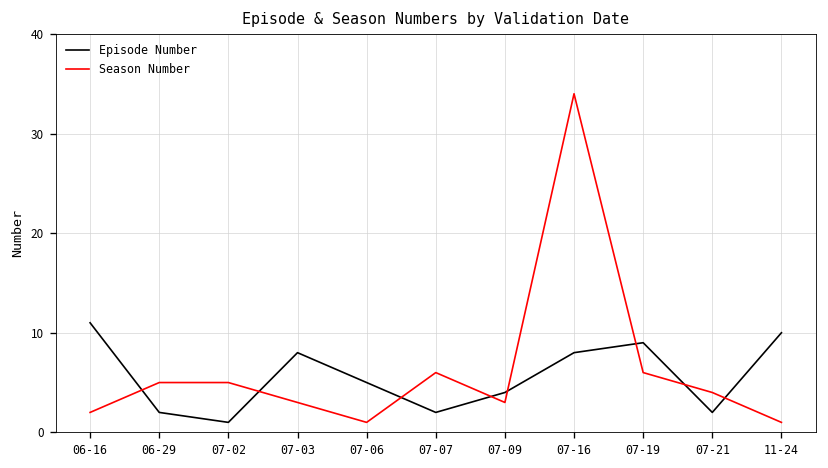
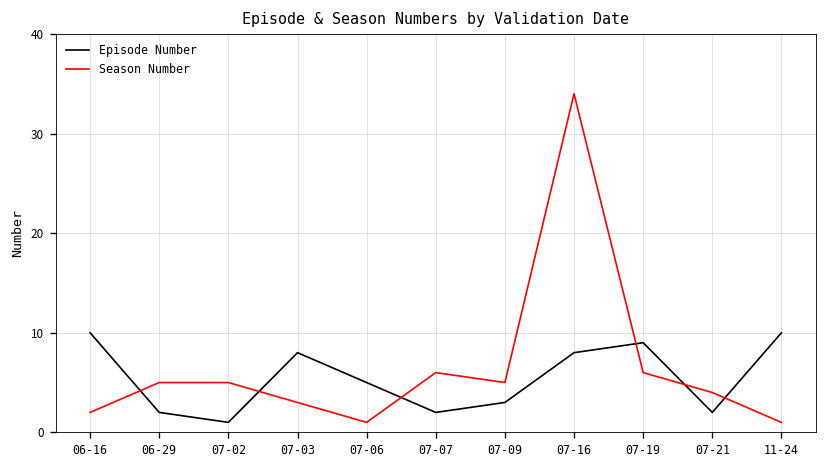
  {
    "Episode Number": {
-     "06-16": 11,
+     "06-16": 10,
      "06-29": 2,
      "07-02": 1,
      "07-03": 8,
      "07-06": 5,
      "07-07": 2,
-     "07-09": 4,
+     "07-09": 3,
      "07-16": 8,
      "07-19": 9,
      "07-21": 2,
      "11-24": 10
    },
    "Season Number": {
      "06-16": 2,
      "06-29": 5,
      "07-02": 5,
      "07-03": 3,
      "07-06": 1,
      "07-07": 6,
-     "07-09": 3,
+     "07-09": 5,
      "07-16": 34,
      "07-19": 6,
      "07-21": 4,
      "11-24": 1
    }
  }
